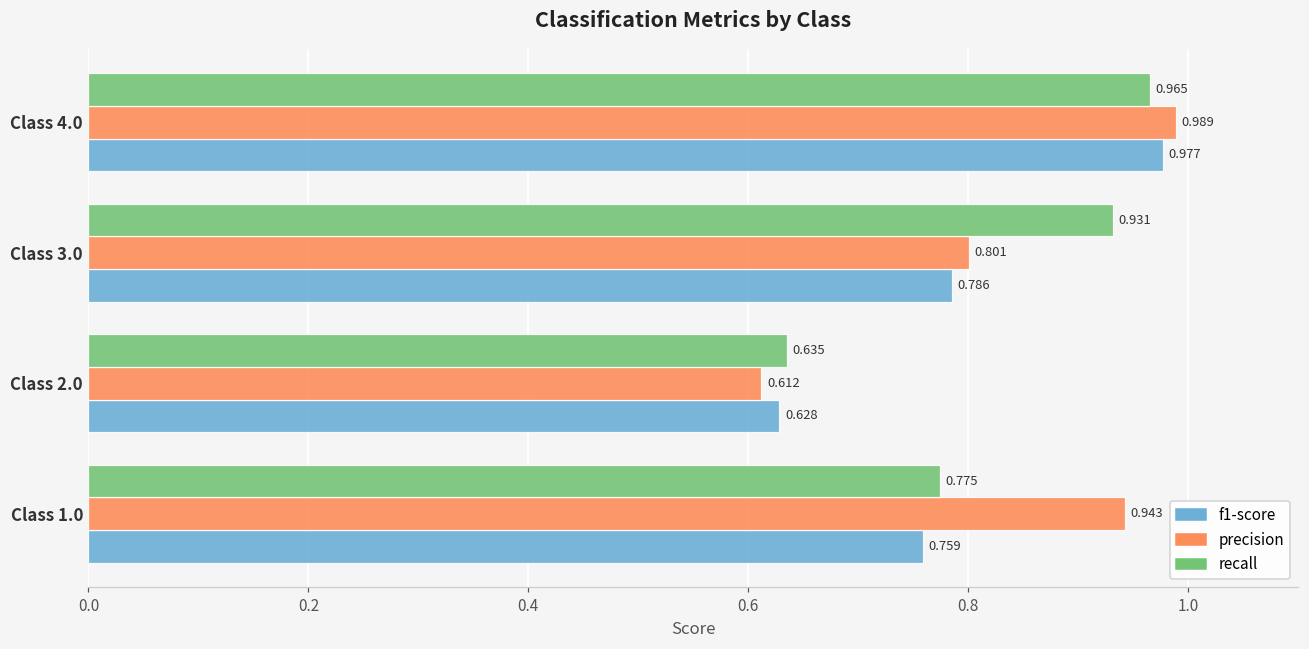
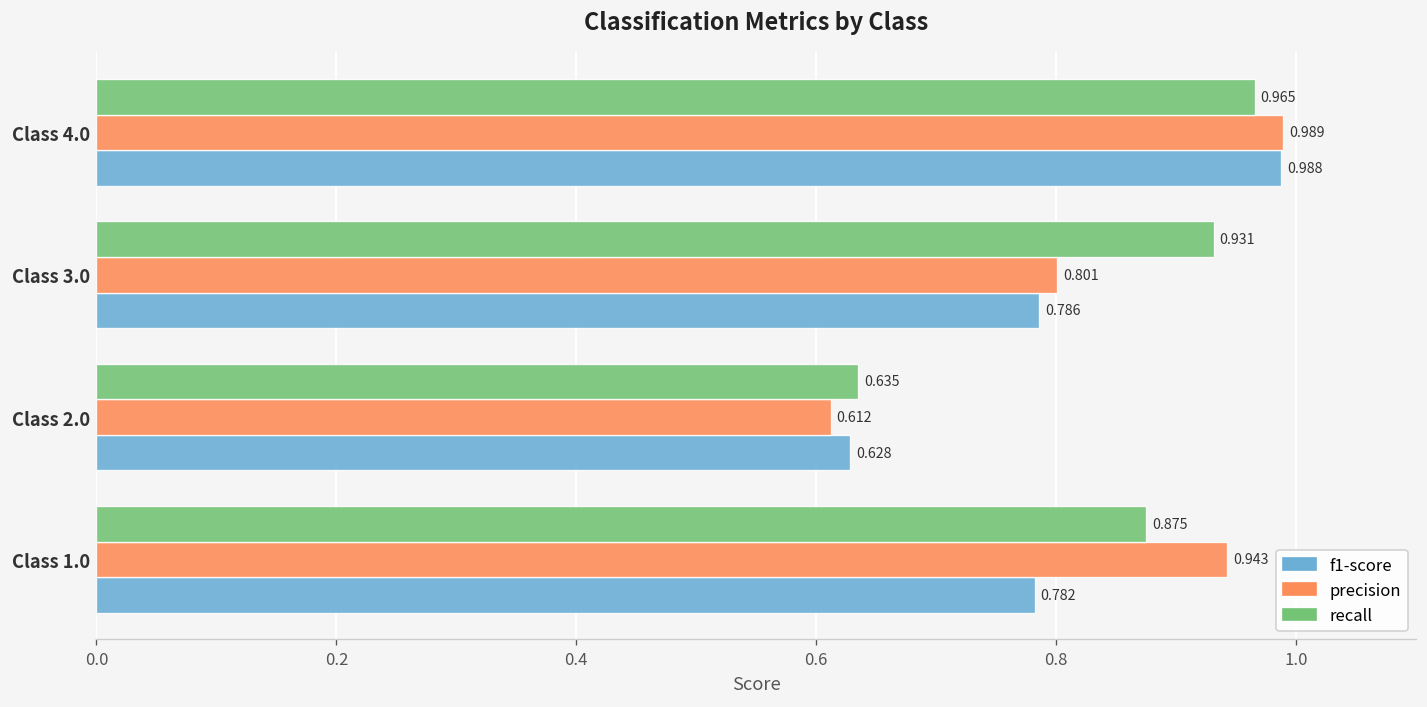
  {
    "f1-score": {
-     "Class 4.0": 0.977,
+     "Class 4.0": 0.988,
      "Class 3.0": 0.786,
      "Class 2.0": 0.628,
-     "Class 1.0": 0.759
+     "Class 1.0": 0.782
    },
    "precision": {
      "Class 4.0": 0.989,
      "Class 3.0": 0.801,
      "Class 2.0": 0.612,
      "Class 1.0": 0.943
    },
    "recall": {
      "Class 4.0": 0.965,
      "Class 3.0": 0.931,
      "Class 2.0": 0.635,
-     "Class 1.0": 0.775
+     "Class 1.0": 0.875
    }
  }
